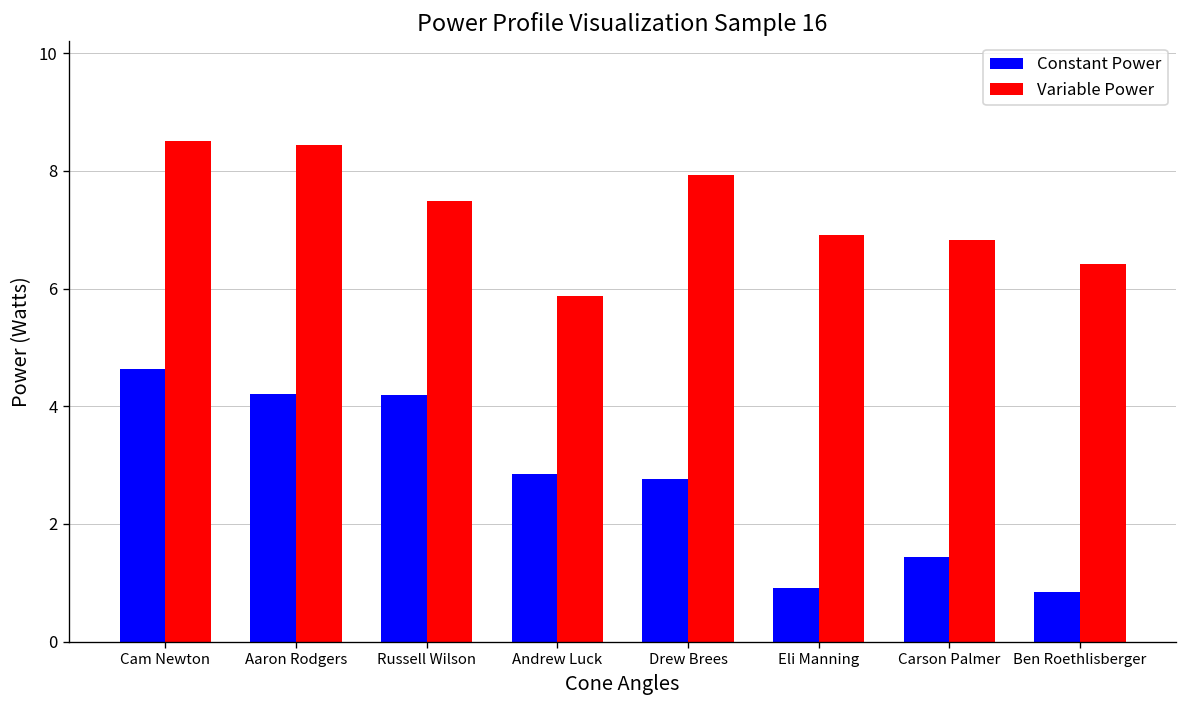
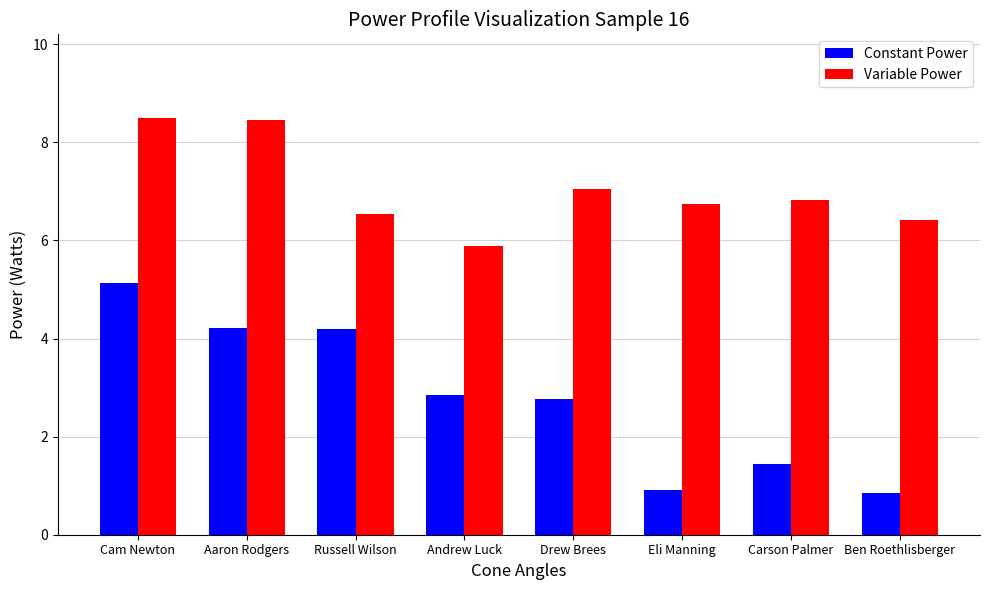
  {
    "Constant Power": {
-     "Cam Newton": 4.6,
+     "Cam Newton": 5.1,
      "Aaron Rodgers": 4.2,
      "Russell Wilson": 4.2,
      "Andrew Luck": 2.8,
      "Drew Brees": 2.8,
      "Eli Manning": 0.9,
      "Carson Palmer": 1.4,
      "Ben Roethlisberger": 0.8
    },
    "Variable Power": {
      "Cam Newton": 8.5,
      "Aaron Rodgers": 8.4,
-     "Russell Wilson": 7.5,
+     "Russell Wilson": 6.5,
      "Andrew Luck": 5.9,
-     "Drew Brees": 7.9,
-     "Eli Manning": 6.9,
+     "Drew Brees": 7.0,
+     "Eli Manning": 6.7,
      "Carson Palmer": 6.8,
      "Ben Roethlisberger": 6.4
    }
  }
